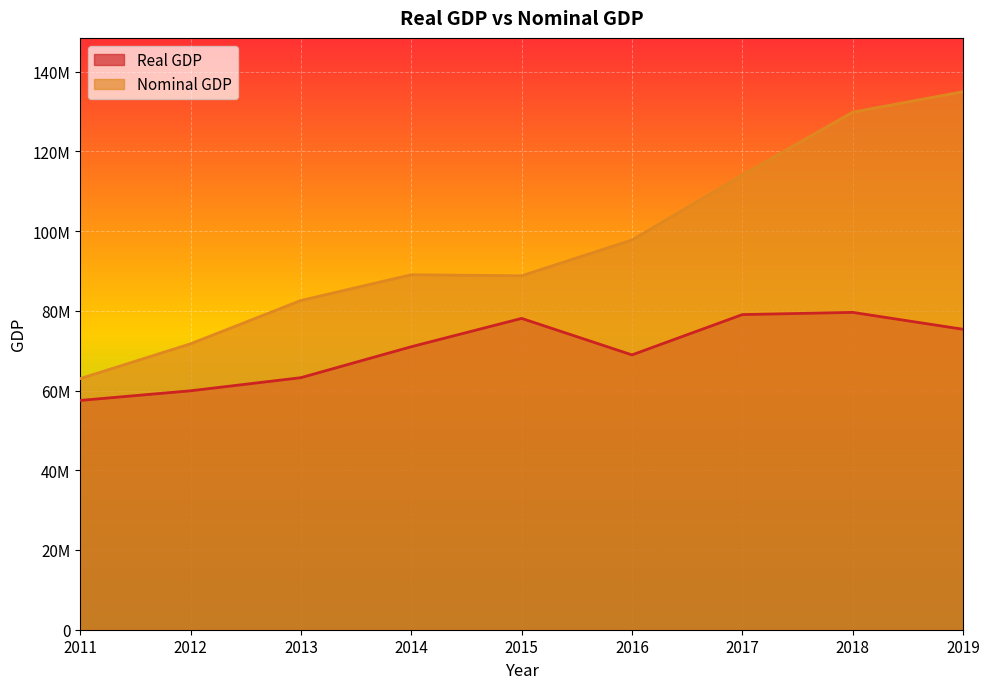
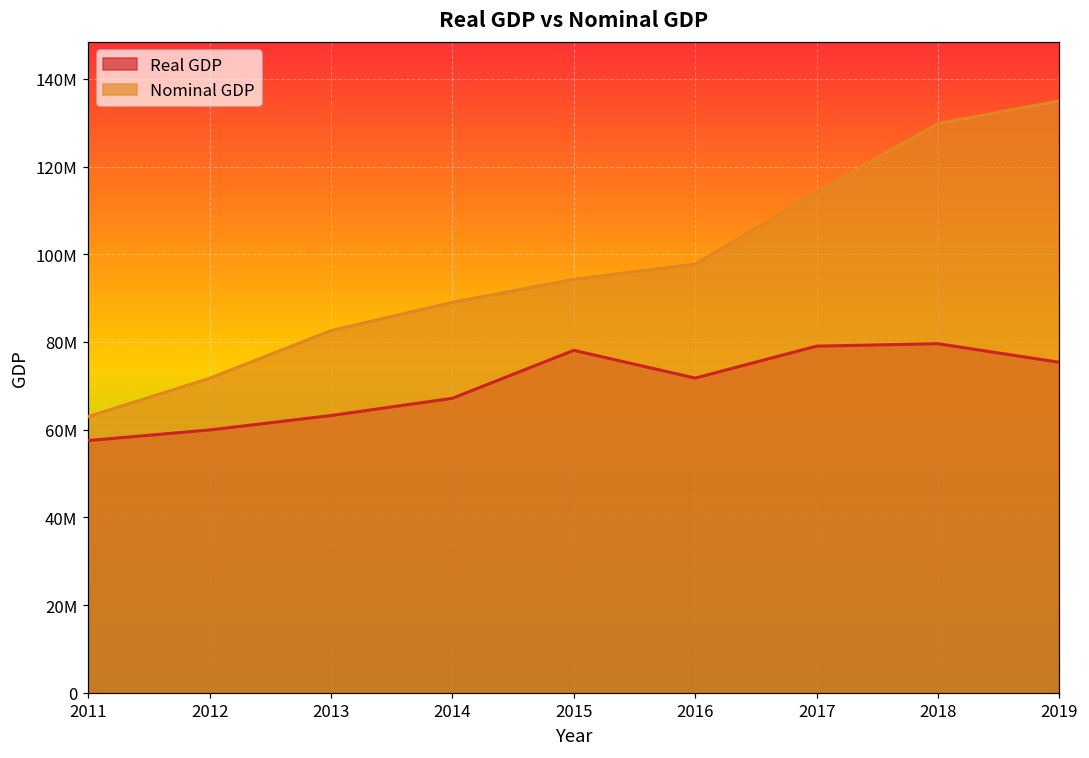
  {
    "Real GDP": {
      "2011": 58000000,
      "2012": 60000000,
      "2013": 63000000,
-     "2014": 71000000,
+     "2014": 67000000,
      "2015": 78000000,
-     "2016": 69000000,
+     "2016": 72000000,
      "2017": 79000000,
      "2018": 80000000,
      "2019": 75000000
    },
    "Nominal GDP": {
      "2011": 63000000,
      "2012": 72000000,
      "2013": 83000000,
      "2014": 89000000,
-     "2015": 89000000,
+     "2015": 94000000,
      "2016": 98000000,
      "2017": 114000000,
      "2018": 130000000,
      "2019": 135000000
    }
  }
